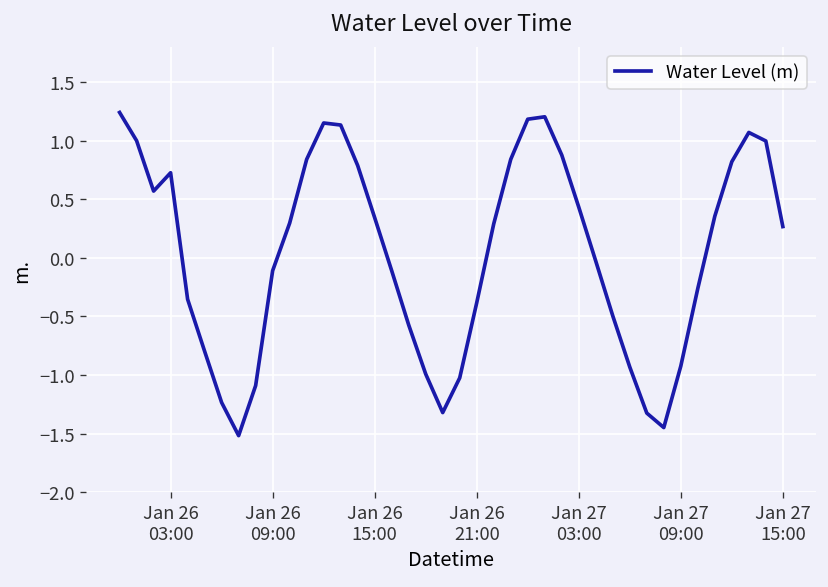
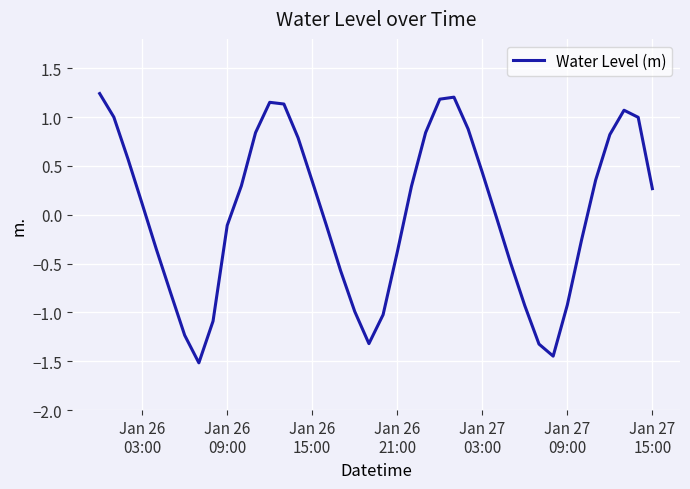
  {
-   "Jan 26 03:00": 0.7,
+   "Jan 26 03:00": 0.1,
    "Jan 26 09:00": -0.1,
    "Jan 26 15:00": 0.3,
    "Jan 26 21:00": -0.4,
    "Jan 27 03:00": 0.4,
    "Jan 27 09:00": -0.9,
    "Jan 27 15:00": 0.3
  }
